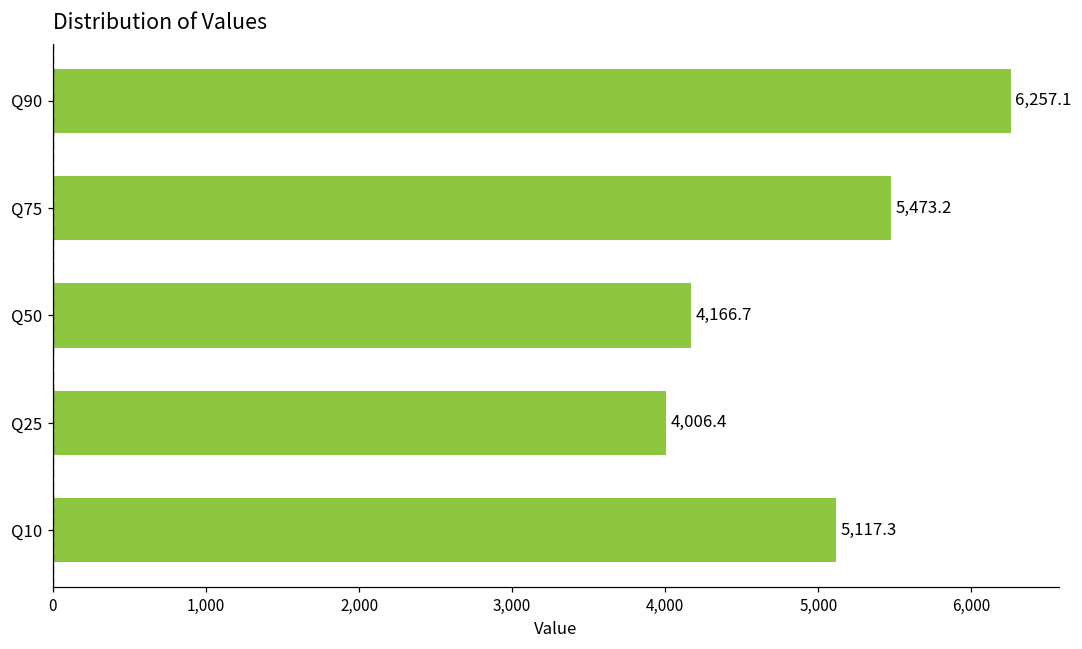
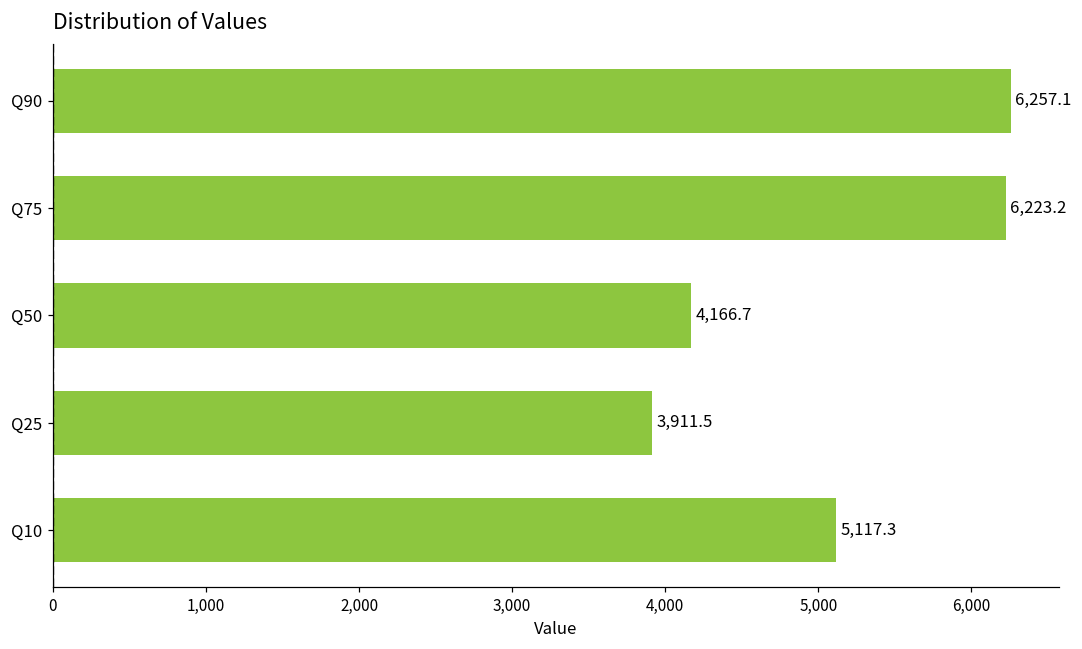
  {
    "Q90": "6,257.1",
-   "Q75": "5,473.2",
+   "Q75": "6,223.2",
    "Q50": "4,166.7",
-   "Q25": "4,006.4",
+   "Q25": "3,911.5",
    "Q10": "5,117.3"
  }
